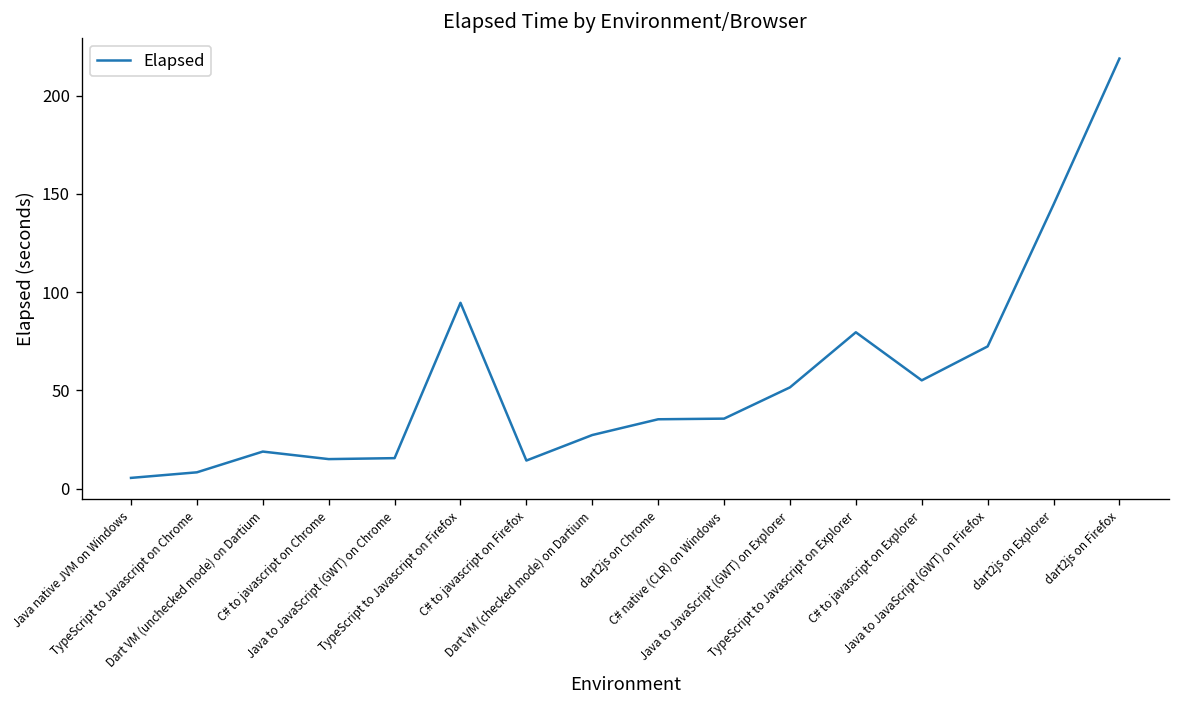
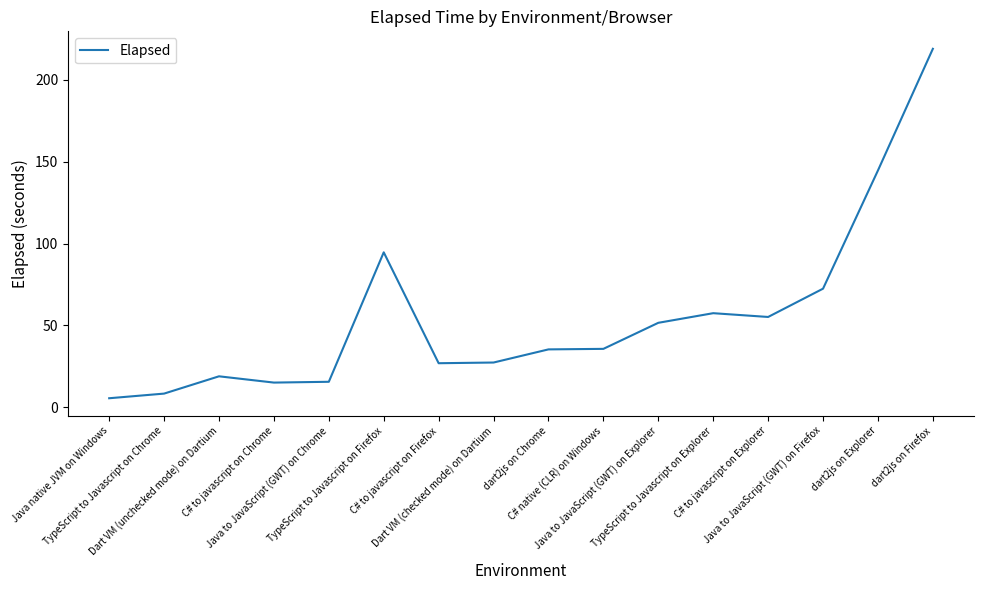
  {
    "Java native JVM on Windows": 5,
    "TypeScript to Javascript on Chrome": 8,
    "Dart VM (unchecked mode) on Dartium": 19,
    "C# to javascript on Chrome": 15,
    "Java to JavaScript (GWT) on Chrome": 16,
    "TypeScript to Javascript on Firefox": 95,
-   "C# to javascript on Firefox": 14,
+   "C# to javascript on Firefox": 27,
    "Dart VM (checked mode) on Dartium": 27,
    "dart2js on Chrome": 35,
    "C# native (CLR) on Windows": 36,
    "Java to JavaScript (GWT) on Explorer": 52,
-   "TypeScript to Javascript on Explorer": 80,
+   "TypeScript to Javascript on Explorer": 57,
    "C# to javascript on Explorer": 55,
    "Java to JavaScript (GWT) on Firefox": 72,
    "dart2js on Explorer": 145,
    "dart2js on Firefox": 219
  }
